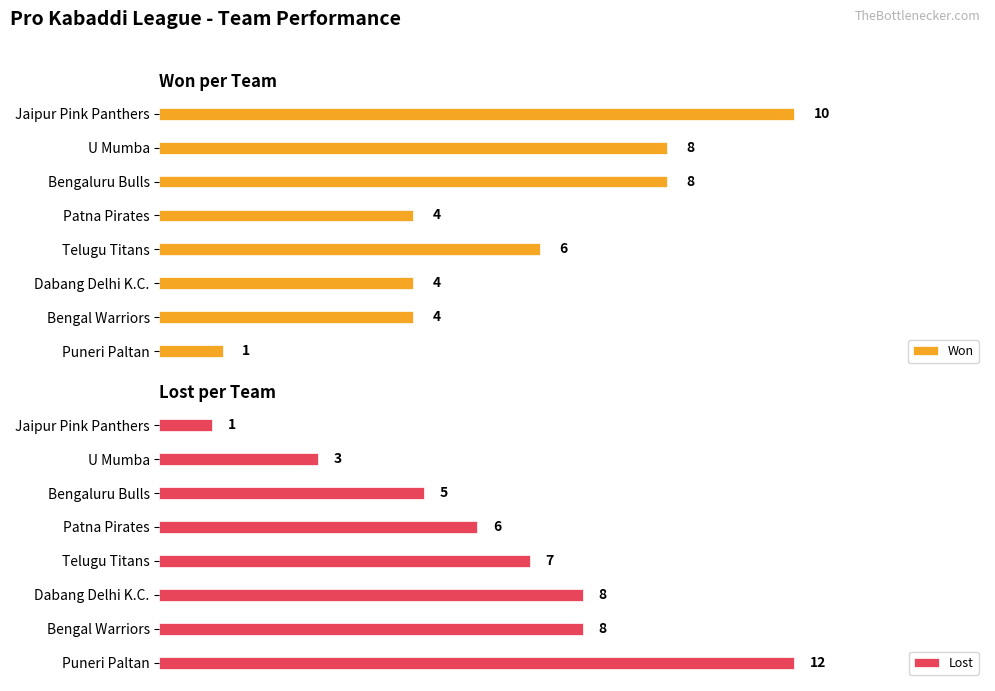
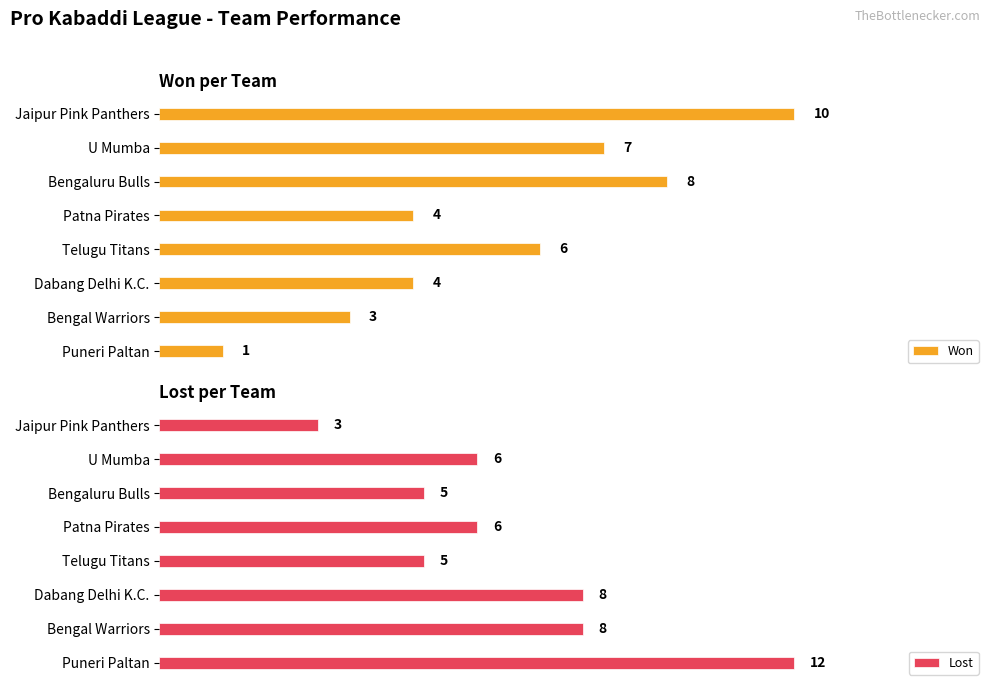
  {
    "Won per Team": {
      "Jaipur Pink Panthers": 10,
-     "U Mumba": 8,
+     "U Mumba": 7,
      "Bengaluru Bulls": 8,
      "Patna Pirates": 4,
      "Telugu Titans": 6,
      "Dabang Delhi K.C.": 4,
-     "Bengal Warriors": 4,
+     "Bengal Warriors": 3,
      "Puneri Paltan": 1
    },
    "Lost per Team": {
-     "Jaipur Pink Panthers": 1,
-     "U Mumba": 3,
+     "Jaipur Pink Panthers": 3,
+     "U Mumba": 6,
      "Bengaluru Bulls": 5,
      "Patna Pirates": 6,
-     "Telugu Titans": 7,
+     "Telugu Titans": 5,
      "Dabang Delhi K.C.": 8,
      "Bengal Warriors": 8,
      "Puneri Paltan": 12
    }
  }
